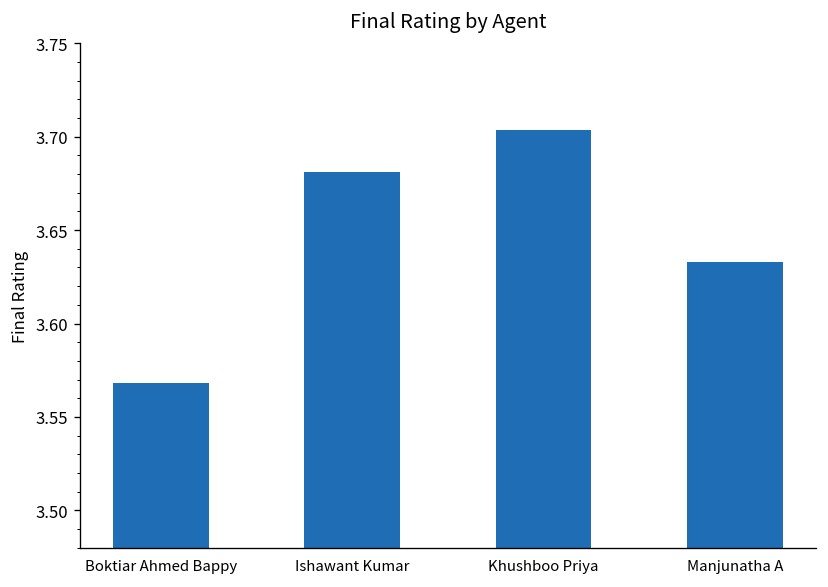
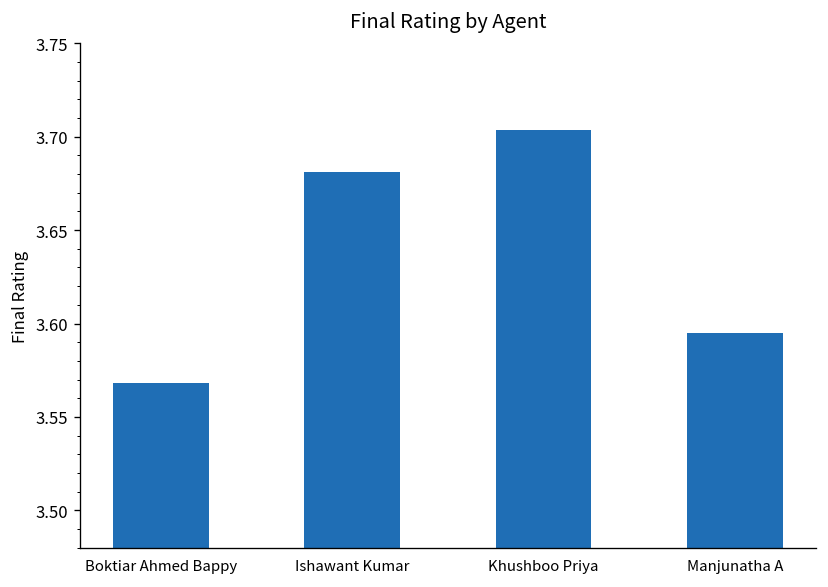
  {
    "Boktiar Ahmed Bappy": 3.568,
    "Ishawant Kumar": 3.681,
    "Khushboo Priya": 3.704,
-   "Manjunatha A": 3.633
+   "Manjunatha A": 3.595
  }
